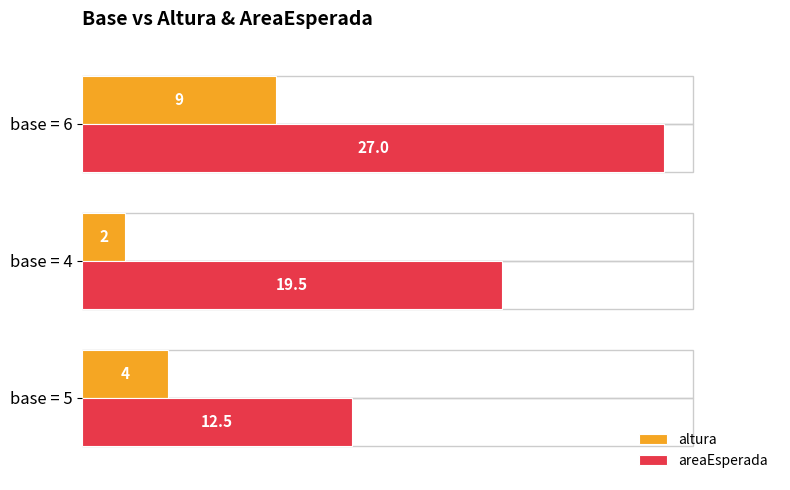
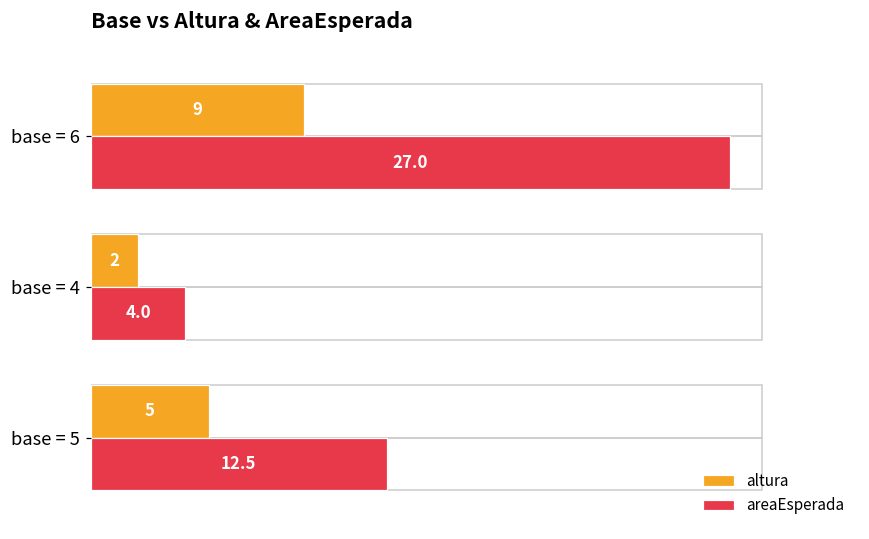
  {
    "altura": {
      "base = 6": 9,
      "base = 4": 2,
-     "base = 5": 4
+     "base = 5": 5
    },
    "areaEsperada": {
      "base = 6": 27.0,
-     "base = 4": 19.5,
+     "base = 4": 4.0,
      "base = 5": 12.5
    }
  }
